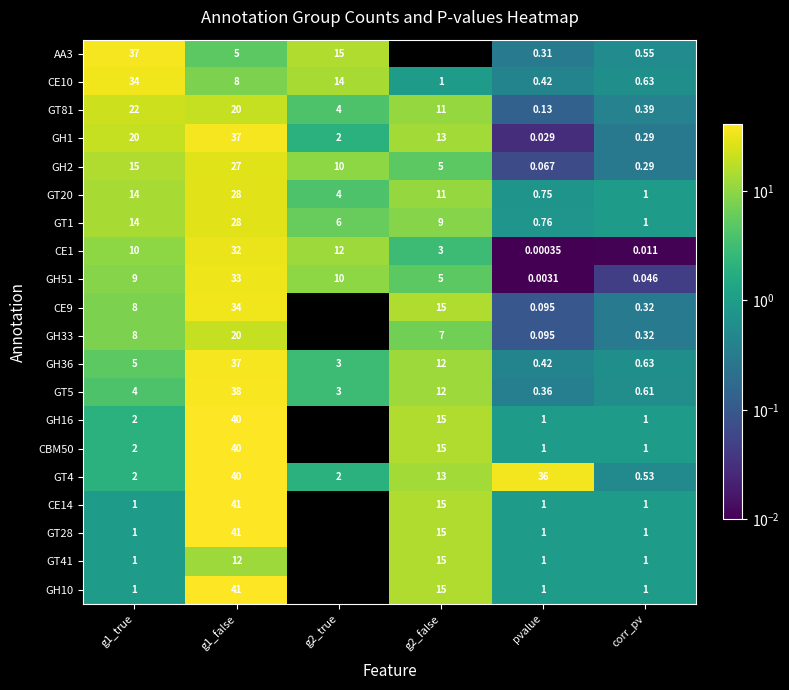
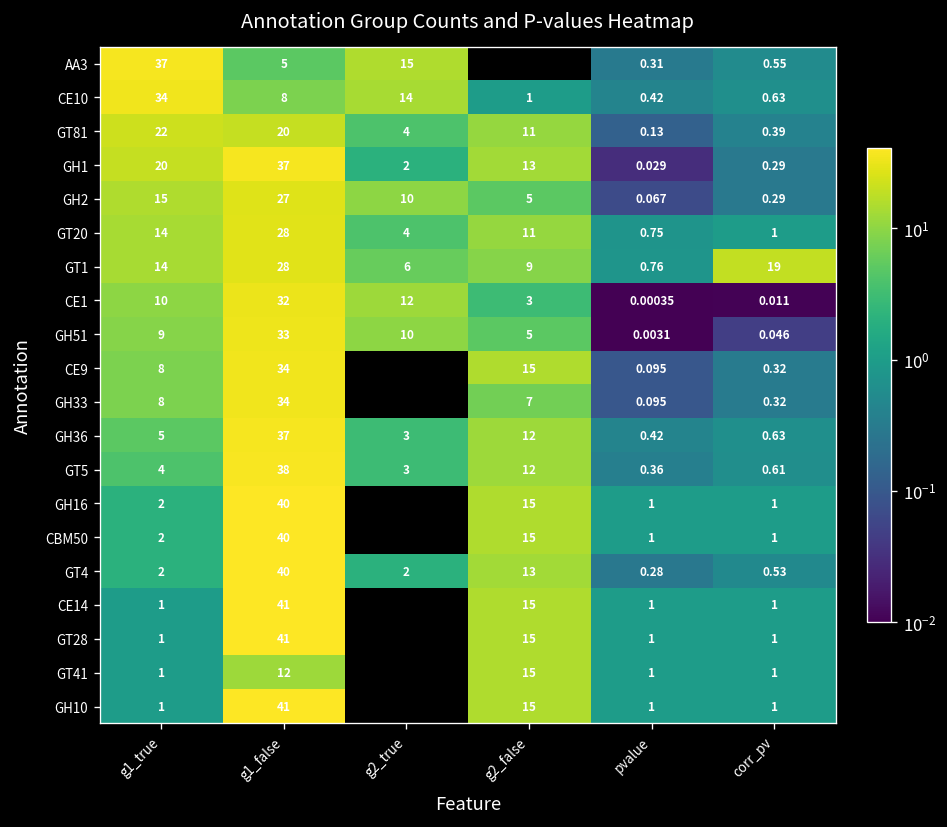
  {
    "AA3": {
      "g1_true": 37,
      "g1_false": 5,
      "g2_true": 15,
      "pvalue": 0.31,
      "corr_pv": 0.55
    },
    "CE10": {
      "g1_true": 34,
      "g1_false": 8,
      "g2_true": 14,
      "g2_false": 1,
      "pvalue": 0.42,
      "corr_pv": 0.63
    },
    "GT81": {
      "g1_true": 22,
      "g1_false": 20,
      "g2_true": 4,
      "g2_false": 11,
      "pvalue": 0.13,
      "corr_pv": 0.39
    },
    "GH1": {
      "g1_true": 20,
      "g1_false": 37,
      "g2_true": 2,
      "g2_false": 13,
      "pvalue": 0.029,
      "corr_pv": 0.29
    },
    "GH2": {
      "g1_true": 15,
      "g1_false": 27,
      "g2_true": 10,
      "g2_false": 5,
      "pvalue": 0.067,
      "corr_pv": 0.29
    },
    "GT20": {
      "g1_true": 14,
      "g1_false": 28,
      "g2_true": 4,
      "g2_false": 11,
      "pvalue": 0.75,
      "corr_pv": 1
    },
    "GT1": {
      "g1_true": 14,
      "g1_false": 28,
      "g2_true": 6,
      "g2_false": 9,
      "pvalue": 0.76,
-     "corr_pv": 1
+     "corr_pv": 19
    },
    "CE1": {
      "g1_true": 10,
      "g1_false": 32,
      "g2_true": 12,
      "g2_false": 3,
      "pvalue": 0.00035,
      "corr_pv": 0.011
    },
    "GH51": {
      "g1_true": 9,
      "g1_false": 33,
      "g2_true": 10,
      "g2_false": 5,
      "pvalue": 0.0031,
      "corr_pv": 0.046
    },
    "CE9": {
      "g1_true": 8,
      "g1_false": 34,
      "g2_false": 15,
      "pvalue": 0.095,
      "corr_pv": 0.32
    },
    "GH33": {
      "g1_true": 8,
-     "g1_false": 20,
+     "g1_false": 34,
      "g2_false": 7,
      "pvalue": 0.095,
      "corr_pv": 0.32
    },
    "GH36": {
      "g1_true": 5,
      "g1_false": 37,
      "g2_true": 3,
      "g2_false": 12,
      "pvalue": 0.42,
      "corr_pv": 0.63
    },
    "GT5": {
      "g1_true": 4,
      "g1_false": 38,
      "g2_true": 3,
      "g2_false": 12,
      "pvalue": 0.36,
      "corr_pv": 0.61
    },
    "GH16": {
      "g1_true": 2,
      "g1_false": 40,
      "g2_false": 15,
      "pvalue": 1,
      "corr_pv": 1
    },
    "CBM50": {
      "g1_true": 2,
      "g1_false": 40,
      "g2_false": 15,
      "pvalue": 1,
      "corr_pv": 1
    },
    "GT4": {
      "g1_true": 2,
      "g1_false": 40,
      "g2_true": 2,
      "g2_false": 13,
-     "pvalue": 36,
+     "pvalue": 0.28,
      "corr_pv": 0.53
    },
    "CE14": {
      "g1_true": 1,
      "g1_false": 41,
      "g2_false": 15,
      "pvalue": 1,
      "corr_pv": 1
    },
    "GT28": {
      "g1_true": 1,
      "g1_false": 41,
      "g2_false": 15,
      "pvalue": 1,
      "corr_pv": 1
    },
    "GT41": {
      "g1_true": 1,
      "g1_false": 12,
      "g2_false": 15,
      "pvalue": 1,
      "corr_pv": 1
    },
    "GH10": {
      "g1_true": 1,
      "g1_false": 41,
      "g2_false": 15,
      "pvalue": 1,
      "corr_pv": 1
    }
  }
